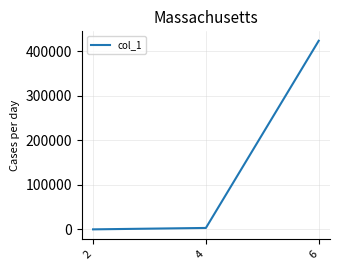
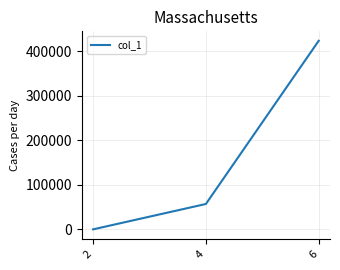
  {
    "2": 0,
-   "4": 0,
+   "4": 60000,
    "6": 420000
  }
